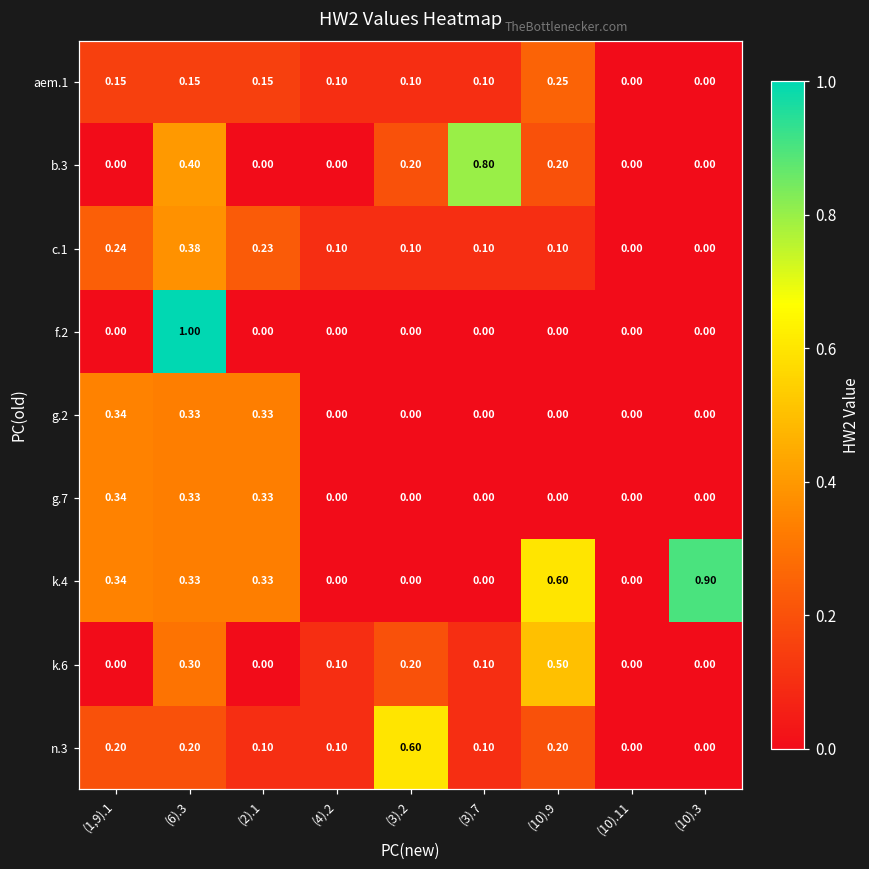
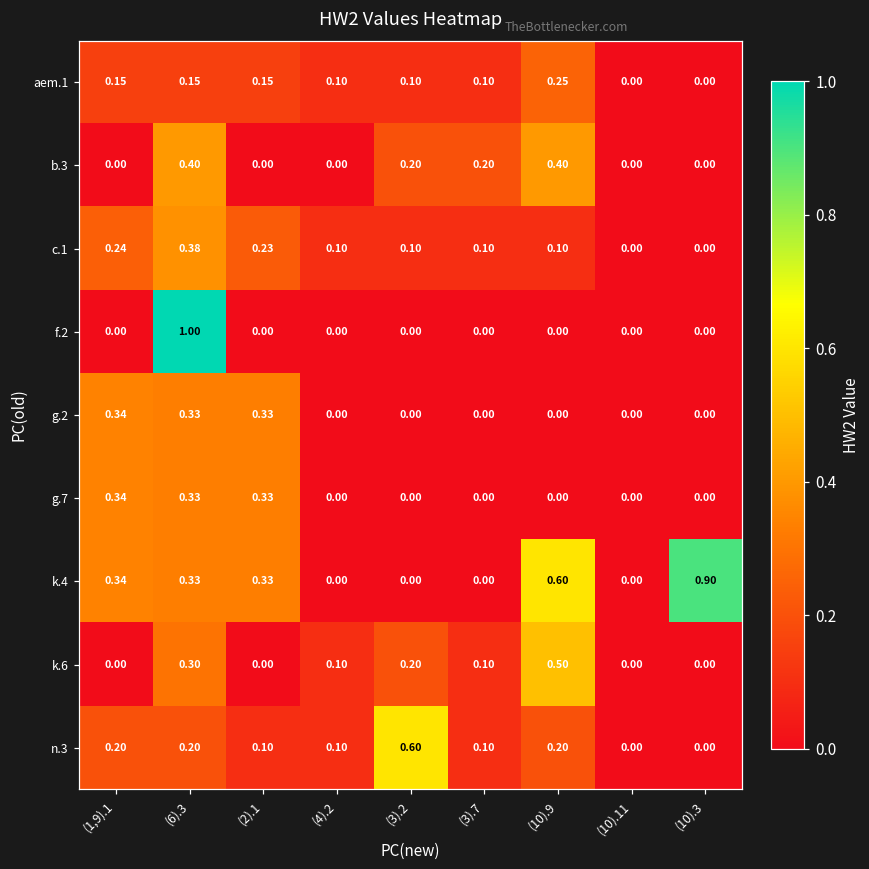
  {
    "aem.1": {
      "(1,9).1": 0.15,
      "(6).3": 0.15,
      "(2).1": 0.15,
      "(4).2": 0.10,
      "(3).2": 0.10,
      "(3).7": 0.10,
      "(10).9": 0.25,
      "(10).11": 0.00,
      "(10).3": 0.00
    },
    "b.3": {
      "(1,9).1": 0.00,
      "(6).3": 0.40,
      "(2).1": 0.00,
      "(4).2": 0.00,
      "(3).2": 0.20,
-     "(3).7": 0.80,
-     "(10).9": 0.20,
+     "(3).7": 0.20,
+     "(10).9": 0.40,
      "(10).11": 0.00,
      "(10).3": 0.00
    },
    "c.1": {
      "(1,9).1": 0.24,
      "(6).3": 0.38,
      "(2).1": 0.23,
      "(4).2": 0.10,
      "(3).2": 0.10,
      "(3).7": 0.10,
      "(10).9": 0.10,
      "(10).11": 0.00,
      "(10).3": 0.00
    },
    "f.2": {
      "(1,9).1": 0.00,
      "(6).3": 1.00,
      "(2).1": 0.00,
      "(4).2": 0.00,
      "(3).2": 0.00,
      "(3).7": 0.00,
      "(10).9": 0.00,
      "(10).11": 0.00,
      "(10).3": 0.00
    },
    "g.2": {
      "(1,9).1": 0.34,
      "(6).3": 0.33,
      "(2).1": 0.33,
      "(4).2": 0.00,
      "(3).2": 0.00,
      "(3).7": 0.00,
      "(10).9": 0.00,
      "(10).11": 0.00,
      "(10).3": 0.00
    },
    "g.7": {
      "(1,9).1": 0.34,
      "(6).3": 0.33,
      "(2).1": 0.33,
      "(4).2": 0.00,
      "(3).2": 0.00,
      "(3).7": 0.00,
      "(10).9": 0.00,
      "(10).11": 0.00,
      "(10).3": 0.00
    },
    "k.4": {
      "(1,9).1": 0.34,
      "(6).3": 0.33,
      "(2).1": 0.33,
      "(4).2": 0.00,
      "(3).2": 0.00,
      "(3).7": 0.00,
      "(10).9": 0.60,
      "(10).11": 0.00,
      "(10).3": 0.90
    },
    "k.6": {
      "(1,9).1": 0.00,
      "(6).3": 0.30,
      "(2).1": 0.00,
      "(4).2": 0.10,
      "(3).2": 0.20,
      "(3).7": 0.10,
      "(10).9": 0.50,
      "(10).11": 0.00,
      "(10).3": 0.00
    },
    "n.3": {
      "(1,9).1": 0.20,
      "(6).3": 0.20,
      "(2).1": 0.10,
      "(4).2": 0.10,
      "(3).2": 0.60,
      "(3).7": 0.10,
      "(10).9": 0.20,
      "(10).11": 0.00,
      "(10).3": 0.00
    }
  }
